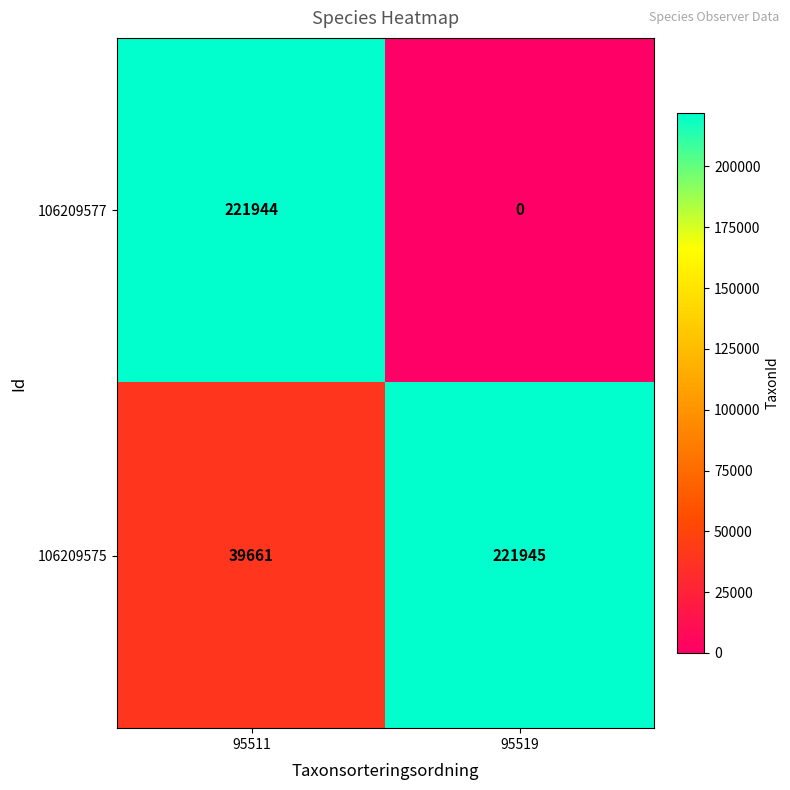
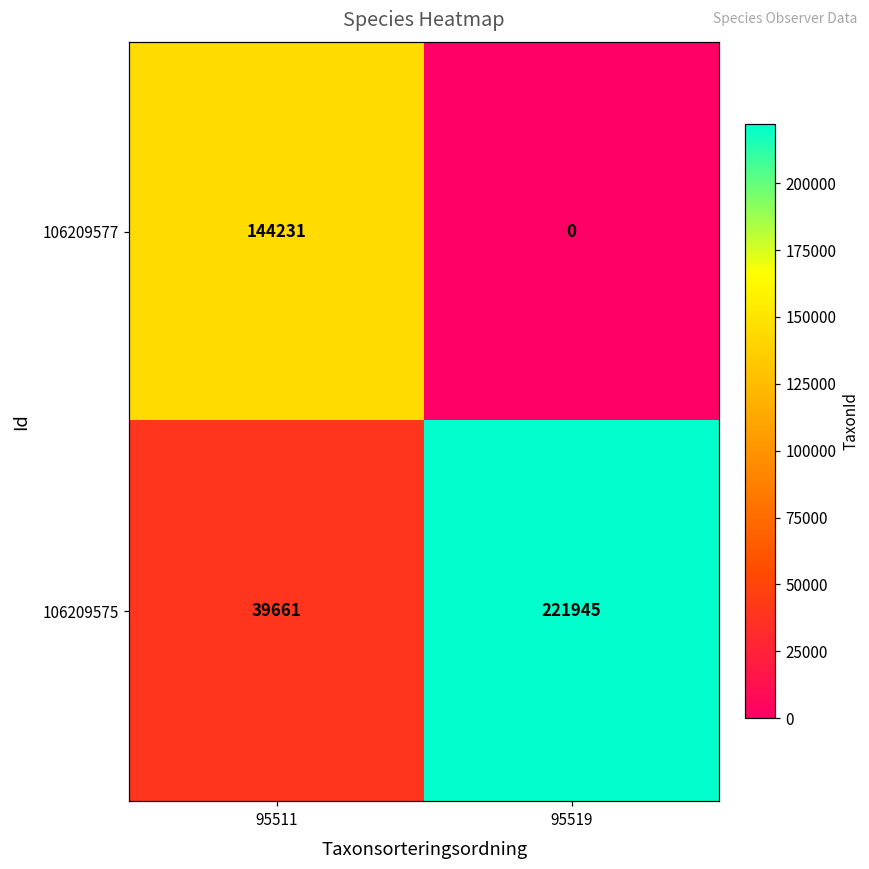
  {
    "106209577": {
-     "95511": 221944,
+     "95511": 144231,
      "95519": 0
    },
    "106209575": {
      "95511": 39661,
      "95519": 221945
    }
  }
